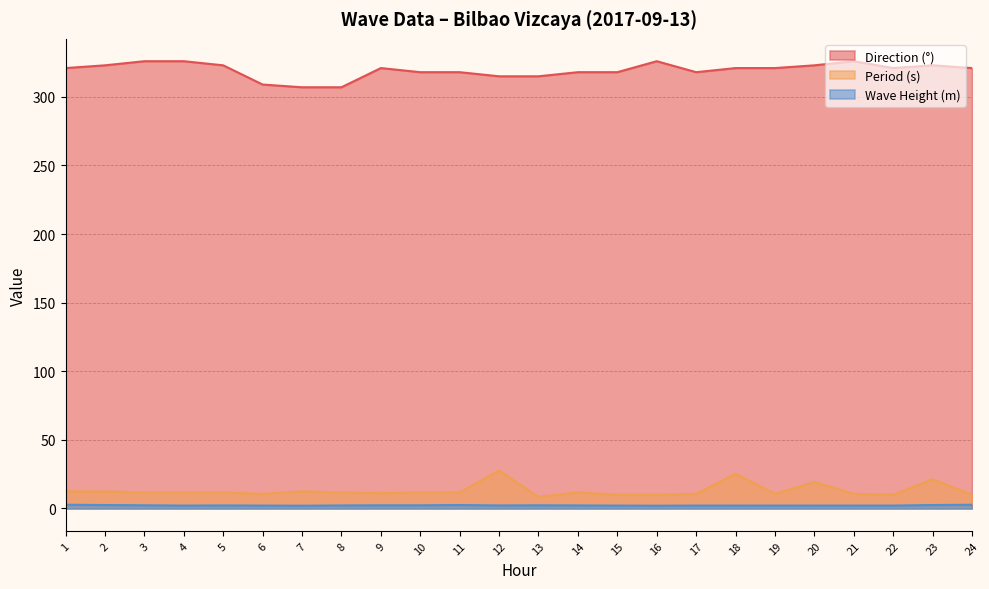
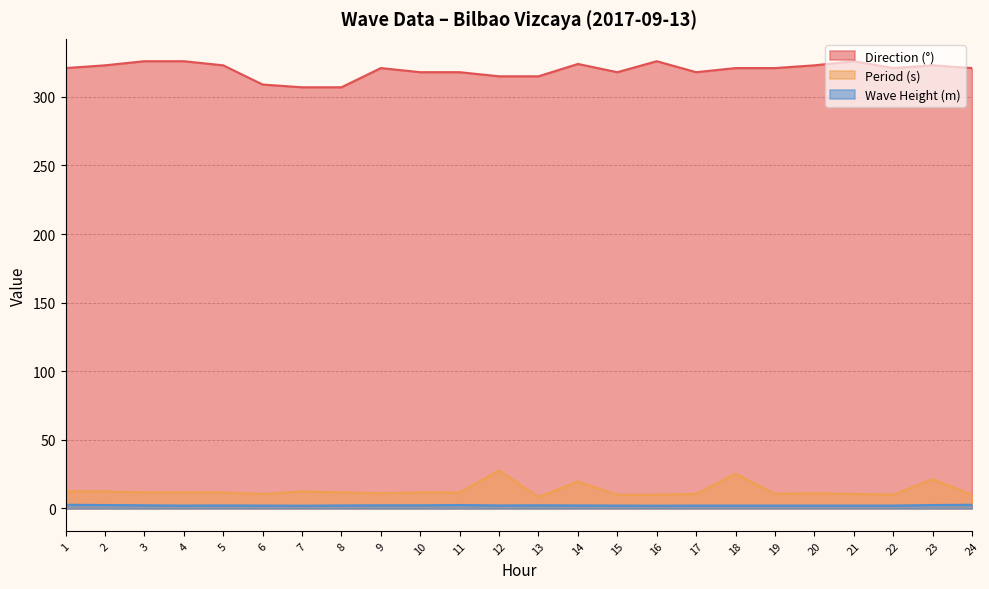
  {
    "Direction (°)": {
      "1": 321,
      "2": 323,
      "3": 326,
      "4": 326,
      "5": 323,
      "6": 309,
      "7": 307,
      "8": 307,
      "9": 321,
      "10": 318,
      "11": 318,
      "12": 315,
      "13": 315,
-     "14": 318,
+     "14": 324,
      "15": 318,
      "16": 326,
      "17": 318,
      "18": 321,
      "19": 321,
      "20": 323,
      "24": 321
    },
    "Period (s)": {
      "1": 13,
      "2": 13,
      "3": 12,
      "4": 12,
      "5": 12,
      "6": 11,
      "7": 13,
      "8": 12,
      "9": 11,
      "10": 12,
      "11": 12,
      "12": 28,
      "13": 8,
-     "14": 12,
+     "14": 20,
      "15": 10,
      "16": 10,
      "17": 11,
      "18": 25,
      "19": 11,
-     "20": 19,
+     "20": 11,
      "21": 11,
      "22": 10,
      "23": 21,
      "24": 10
    },
    "Wave Height (m)": {
      "1": 3,
      "2": 3,
      "3": 2,
      "4": 2,
      "5": 2,
      "6": 2,
      "7": 2,
      "8": 2,
      "9": 2,
      "10": 2,
      "11": 3,
      "12": 2,
      "13": 2,
      "14": 2,
      "15": 2,
      "16": 2,
      "17": 2,
      "18": 2,
      "19": 2,
      "20": 2,
      "21": 2,
      "22": 2,
      "23": 3,
      "24": 3
    }
  }
